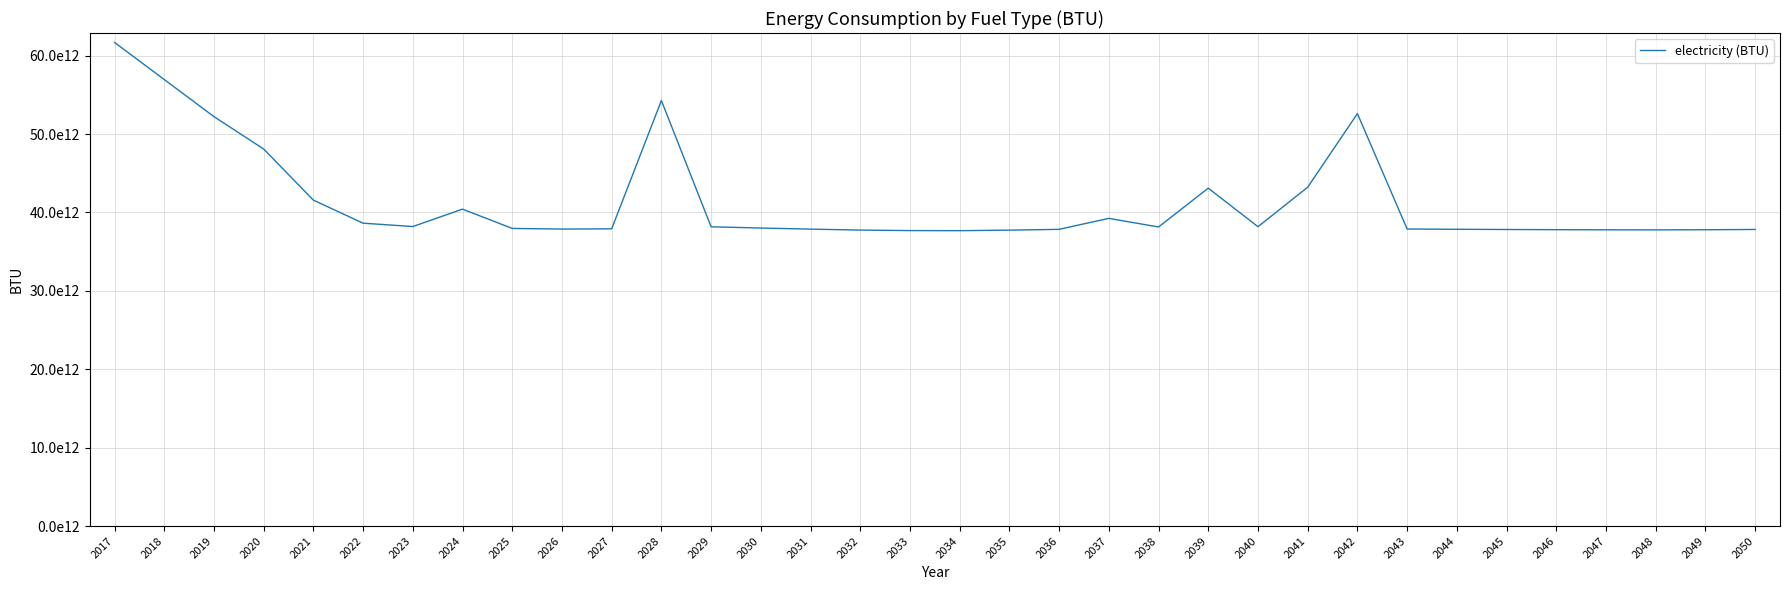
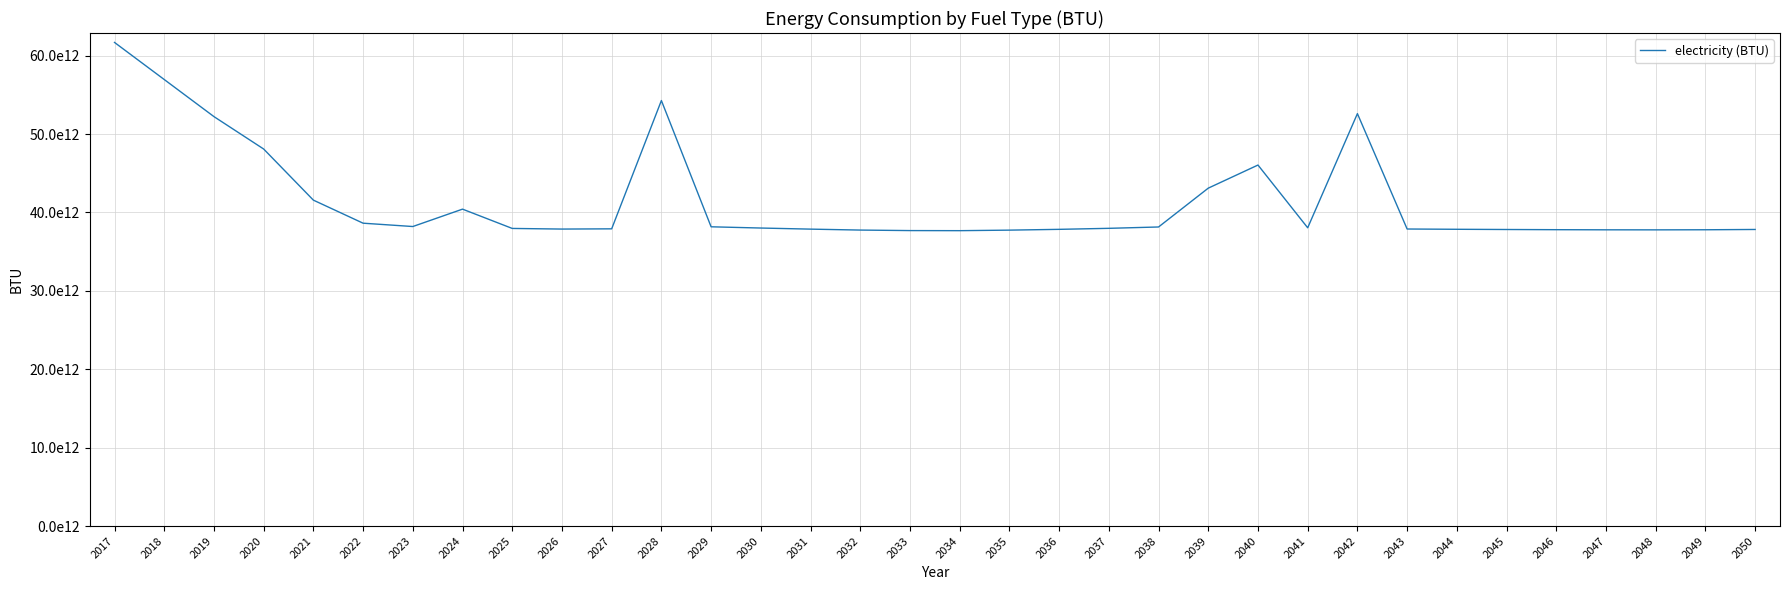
  {
    "2017": 62000000000000,
    "2018": 57000000000000,
    "2019": 52000000000000,
    "2020": 48000000000000,
    "2021": 42000000000000,
    "2022": 39000000000000,
    "2023": 38000000000000,
    "2024": 40000000000000,
    "2025": 38000000000000,
    "2026": 38000000000000,
    "2027": 38000000000000,
    "2028": 54000000000000,
    "2029": 38000000000000,
    "2030": 38000000000000,
    "2031": 38000000000000,
    "2032": 38000000000000,
    "2033": 38000000000000,
    "2034": 38000000000000,
    "2035": 38000000000000,
    "2036": 38000000000000,
-   "2037": 39000000000000,
+   "2037": 38000000000000,
    "2038": 38000000000000,
    "2039": 43000000000000,
-   "2040": 38000000000000,
-   "2041": 43000000000000,
+   "2040": 46000000000000,
+   "2041": 38000000000000,
    "2042": 53000000000000,
    "2043": 38000000000000,
    "2044": 38000000000000,
    "2045": 38000000000000,
    "2046": 38000000000000,
    "2047": 38000000000000,
    "2048": 38000000000000,
    "2049": 38000000000000,
    "2050": 38000000000000
  }
